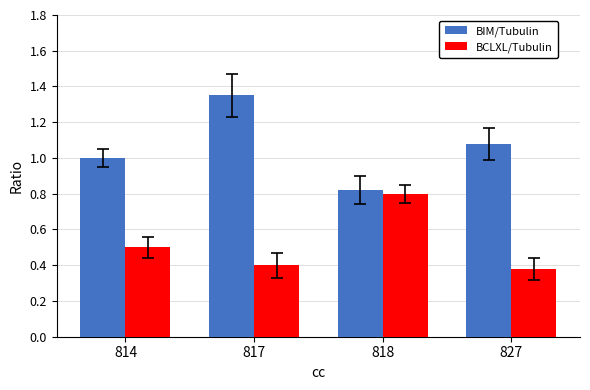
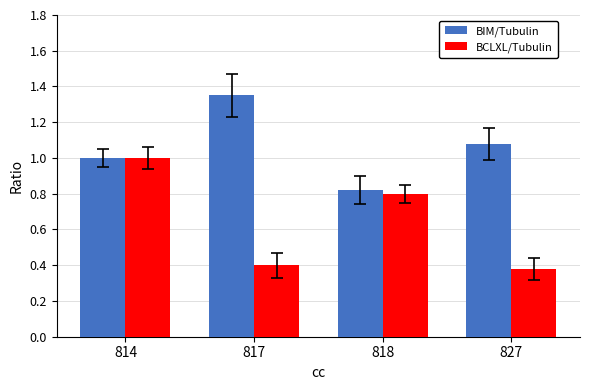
  {
    "BCLXL/Tubulin": {
-     "814": 0.5,
+     "814": 1.0,
      "817": 0.4,
      "818": 0.8,
      "827": 0.38
    }
  }
